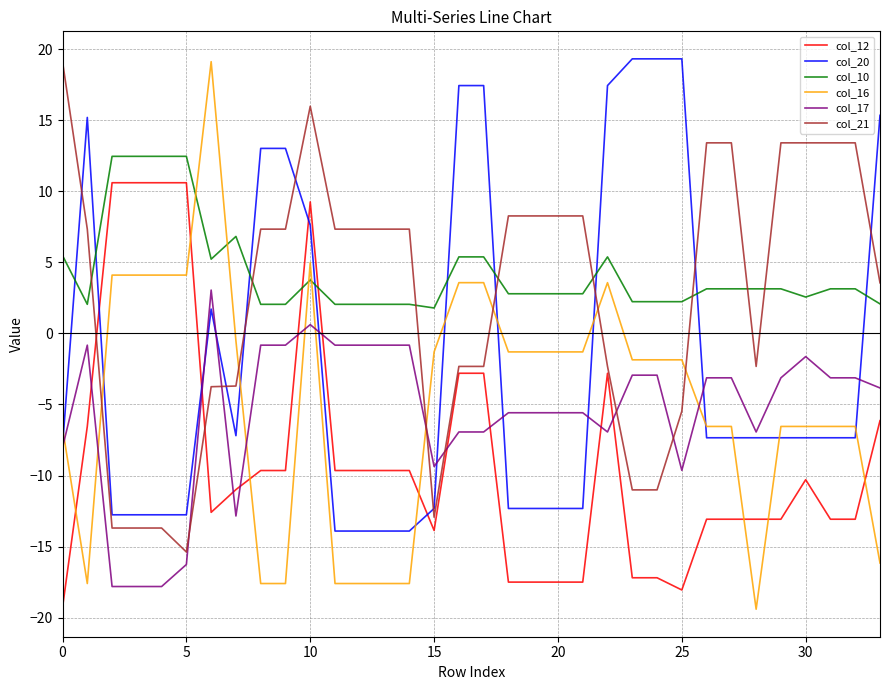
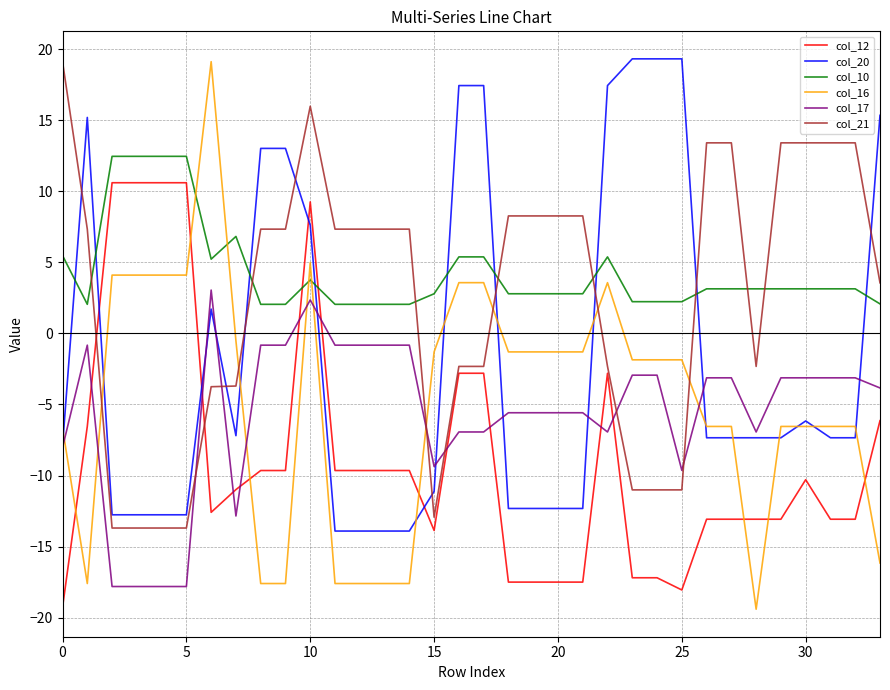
  {
    "col_12": {
      "0": -19.3,
      "5": 10.6,
      "10": 9.3,
      "15": -13.9,
      "20": -17.5,
      "25": -18.1,
      "30": -10.3
    },
    "col_20": {
      "5": -12.8,
      "10": 7.6,
-     "15": -12.3,
+     "15": -11.1,
      "20": -12.3,
      "25": 19.3,
-     "30": -7.3
+     "30": -6.2
    },
    "col_10": {
      "0": 5.5,
      "5": 12.5,
      "10": 3.8,
-     "15": 1.8,
+     "15": 2.8,
      "20": 2.8,
      "25": 2.2,
-     "30": 2.6
+     "30": 3.1
    },
    "col_16": {
      "0": -6.6,
      "5": 4.1,
      "10": 5.0,
      "15": -1.3,
      "20": -1.3,
      "25": -1.9,
      "30": -6.5
    },
    "col_17": {
-     "5": -16.3,
-     "10": 0.6,
+     "5": -17.8,
+     "10": 2.4,
      "15": -9.4,
      "20": -5.6,
      "25": -9.6,
-     "30": -1.6
+     "30": -3.1
    },
    "col_21": {
      "0": 19.1,
-     "5": -15.4,
+     "5": -13.7,
      "10": 16.0,
      "15": -12.9,
      "20": 8.3,
-     "25": -5.5,
+     "25": -11.0,
      "30": 13.4
    }
  }
